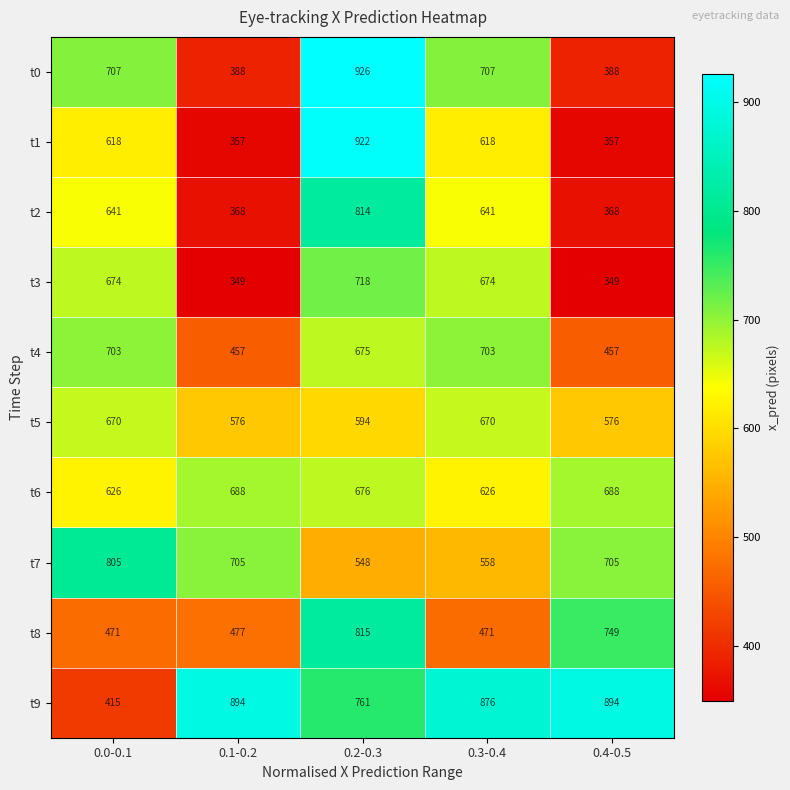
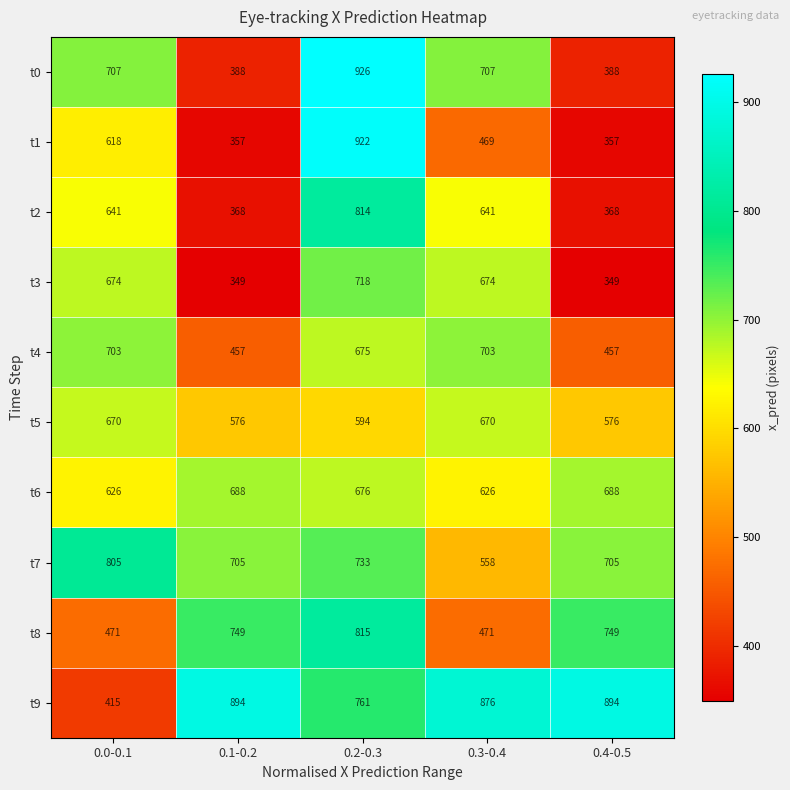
  {
    "t0": {
      "0.0-0.1": 707,
      "0.1-0.2": 388,
      "0.2-0.3": 926,
      "0.3-0.4": 707,
      "0.4-0.5": 388
    },
    "t1": {
      "0.0-0.1": 618,
      "0.1-0.2": 357,
      "0.2-0.3": 922,
-     "0.3-0.4": 618,
+     "0.3-0.4": 469,
      "0.4-0.5": 357
    },
    "t2": {
      "0.0-0.1": 641,
      "0.1-0.2": 368,
      "0.2-0.3": 814,
      "0.3-0.4": 641,
      "0.4-0.5": 368
    },
    "t3": {
      "0.0-0.1": 674,
      "0.1-0.2": 349,
      "0.2-0.3": 718,
      "0.3-0.4": 674,
      "0.4-0.5": 349
    },
    "t4": {
      "0.0-0.1": 703,
      "0.1-0.2": 457,
      "0.2-0.3": 675,
      "0.3-0.4": 703,
      "0.4-0.5": 457
    },
    "t5": {
      "0.0-0.1": 670,
      "0.1-0.2": 576,
      "0.2-0.3": 594,
      "0.3-0.4": 670,
      "0.4-0.5": 576
    },
    "t6": {
      "0.0-0.1": 626,
      "0.1-0.2": 688,
      "0.2-0.3": 676,
      "0.3-0.4": 626,
      "0.4-0.5": 688
    },
    "t7": {
      "0.0-0.1": 805,
      "0.1-0.2": 705,
-     "0.2-0.3": 548,
+     "0.2-0.3": 733,
      "0.3-0.4": 558,
      "0.4-0.5": 705
    },
    "t8": {
      "0.0-0.1": 471,
-     "0.1-0.2": 477,
+     "0.1-0.2": 749,
      "0.2-0.3": 815,
      "0.3-0.4": 471,
      "0.4-0.5": 749
    },
    "t9": {
      "0.0-0.1": 415,
      "0.1-0.2": 894,
      "0.2-0.3": 761,
      "0.3-0.4": 876,
      "0.4-0.5": 894
    }
  }
